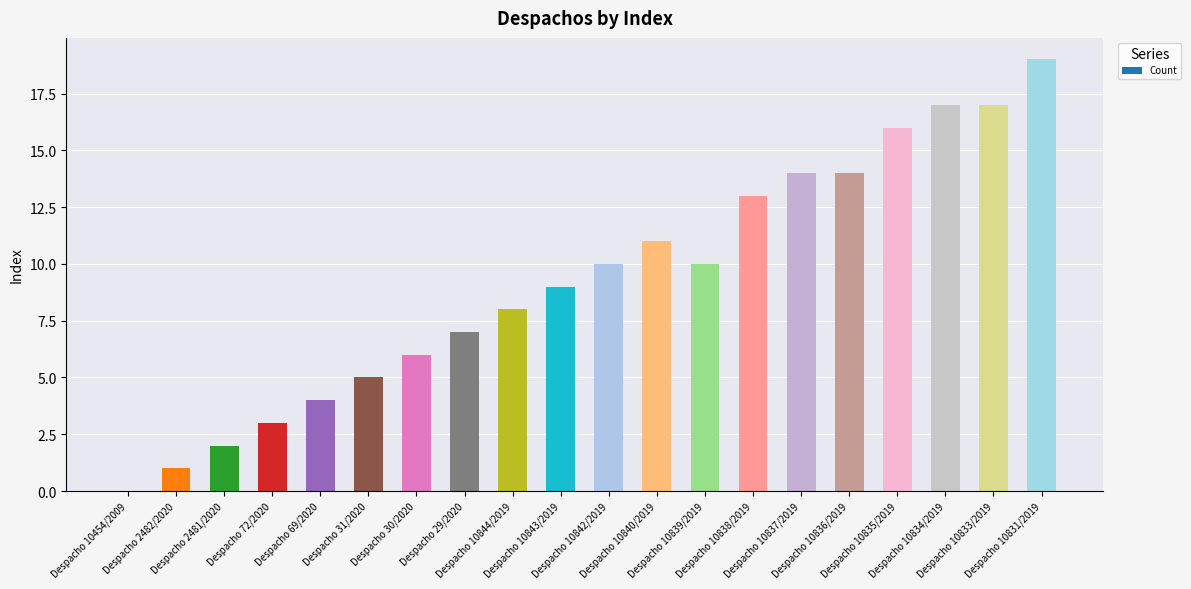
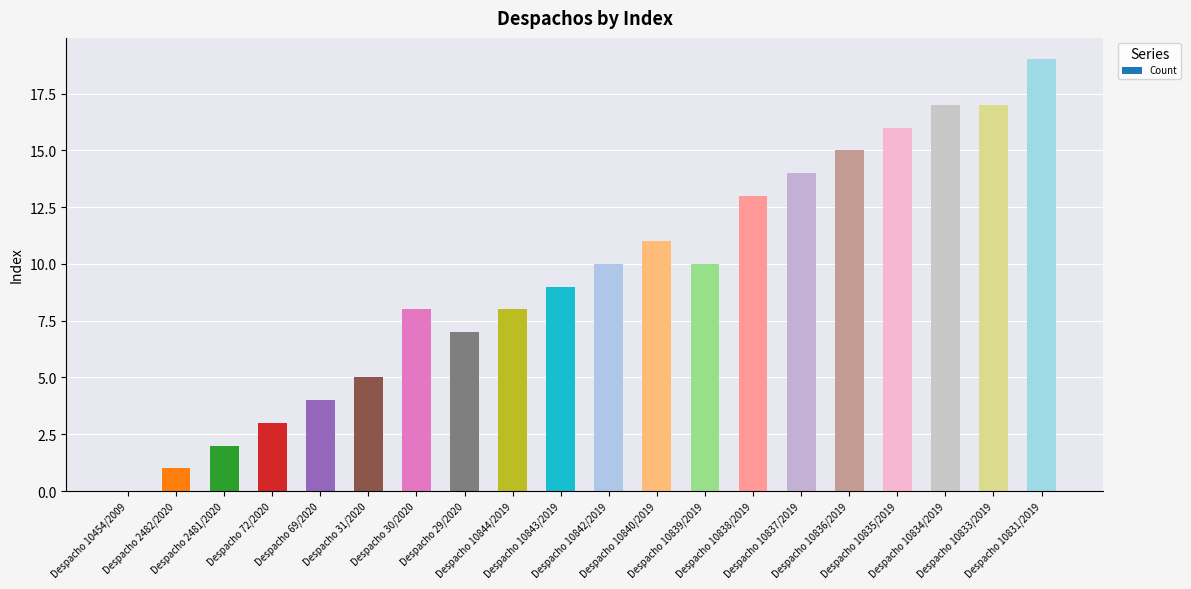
  {
    "Despacho 10454/2009": 0,
    "Despacho 2482/2020": 1,
    "Despacho 2481/2020": 2,
    "Despacho 72/2020": 3,
    "Despacho 69/2020": 4,
    "Despacho 31/2020": 5,
-   "Despacho 30/2020": 6,
+   "Despacho 30/2020": 8,
    "Despacho 29/2020": 7,
    "Despacho 10844/2019": 8,
    "Despacho 10843/2019": 9,
    "Despacho 10842/2019": 10,
    "Despacho 10840/2019": 11,
    "Despacho 10839/2019": 10,
    "Despacho 10838/2019": 13,
    "Despacho 10837/2019": 14,
-   "Despacho 10836/2019": 14,
+   "Despacho 10836/2019": 15,
    "Despacho 10835/2019": 16,
    "Despacho 10834/2019": 17,
    "Despacho 10833/2019": 17,
    "Despacho 10831/2019": 19
  }
